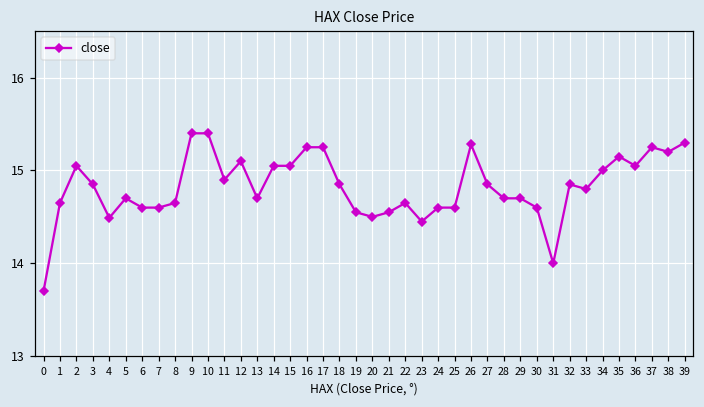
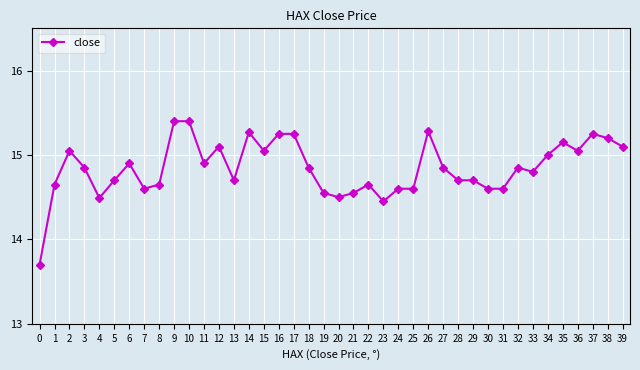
  {
    "0": 13.7,
    "1": 14.7,
    "2": 15.1,
    "3": 14.9,
    "4": 14.5,
    "5": 14.7,
-   "6": 14.6,
+   "6": 14.9,
    "7": 14.6,
    "8": 14.7,
    "9": 15.4,
    "10": 15.4,
    "11": 14.9,
    "12": 15.1,
    "13": 14.7,
-   "14": 15.1,
+   "14": 15.3,
    "15": 15.1,
    "16": 15.3,
    "17": 15.3,
    "18": 14.9,
    "19": 14.6,
    "20": 14.5,
    "21": 14.6,
    "22": 14.7,
    "23": 14.5,
    "24": 14.6,
    "25": 14.6,
    "26": 15.3,
    "27": 14.9,
    "28": 14.7,
    "29": 14.7,
    "30": 14.6,
-   "31": 14.0,
+   "31": 14.6,
    "32": 14.9,
    "33": 14.8,
    "34": 15.0,
    "35": 15.2,
    "36": 15.1,
    "37": 15.3,
    "38": 15.2,
-   "39": 15.3
+   "39": 15.1
  }
